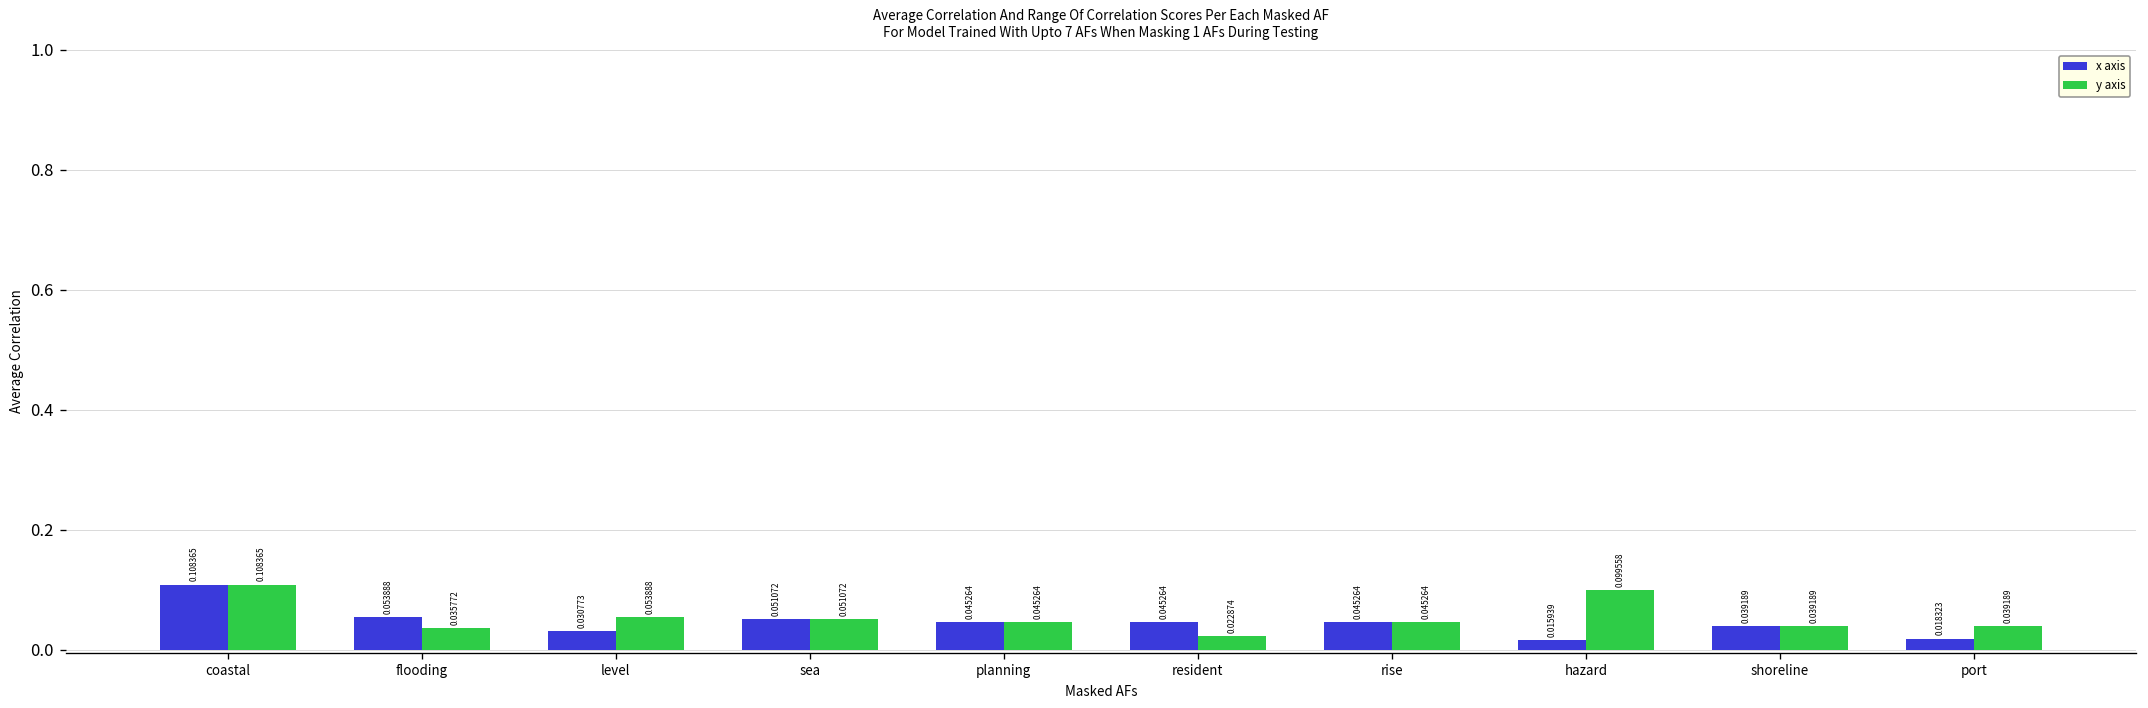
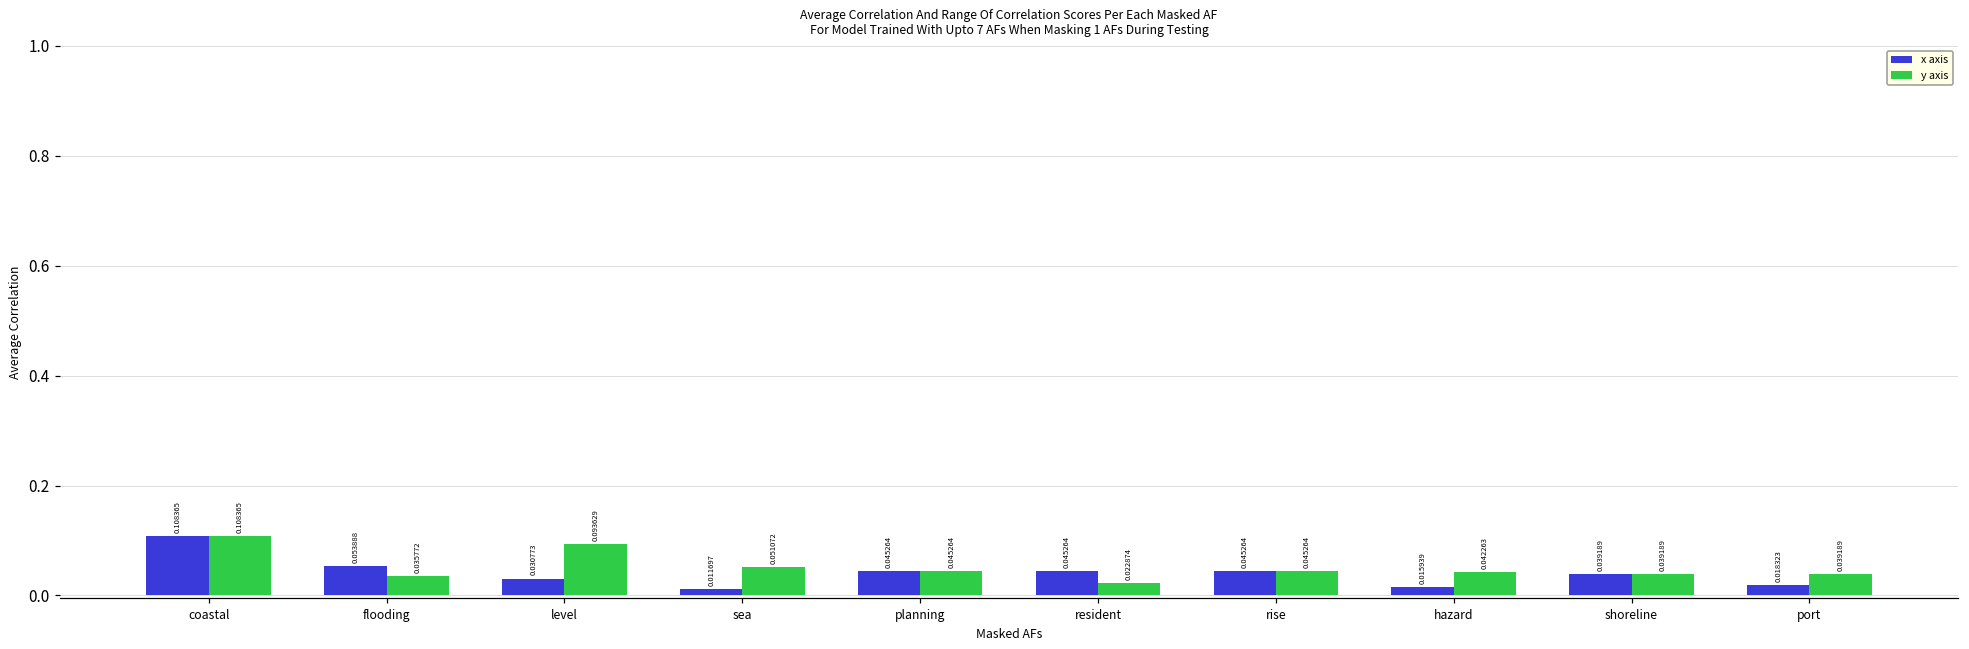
  {
    "x axis": {
      "coastal": 0.108365,
      "flooding": 0.053888,
      "level": 0.030773,
-     "sea": 0.051072,
+     "sea": 0.011697,
      "planning": 0.045264,
      "resident": 0.045264,
      "rise": 0.045264,
      "hazard": 0.015939,
      "shoreline": 0.039189,
      "port": 0.018323
    },
    "y axis": {
      "coastal": 0.108365,
      "flooding": 0.035772,
-     "level": 0.053888,
+     "level": 0.093629,
      "sea": 0.051072,
      "planning": 0.045264,
      "resident": 0.022874,
      "rise": 0.045264,
-     "hazard": 0.099558,
+     "hazard": 0.042263,
      "shoreline": 0.039189,
      "port": 0.039189
    }
  }
